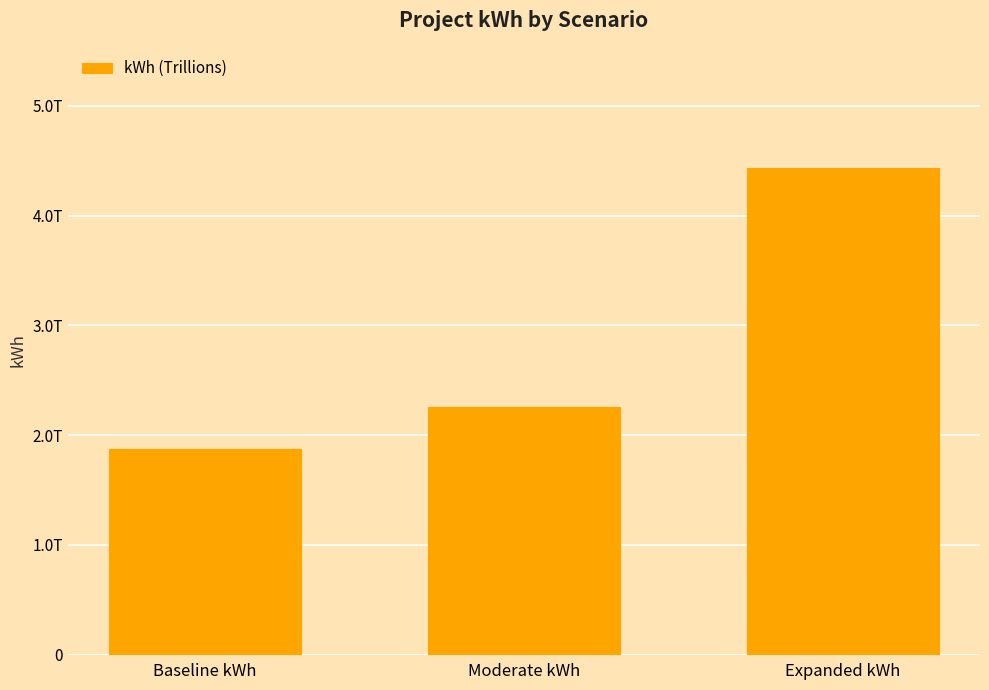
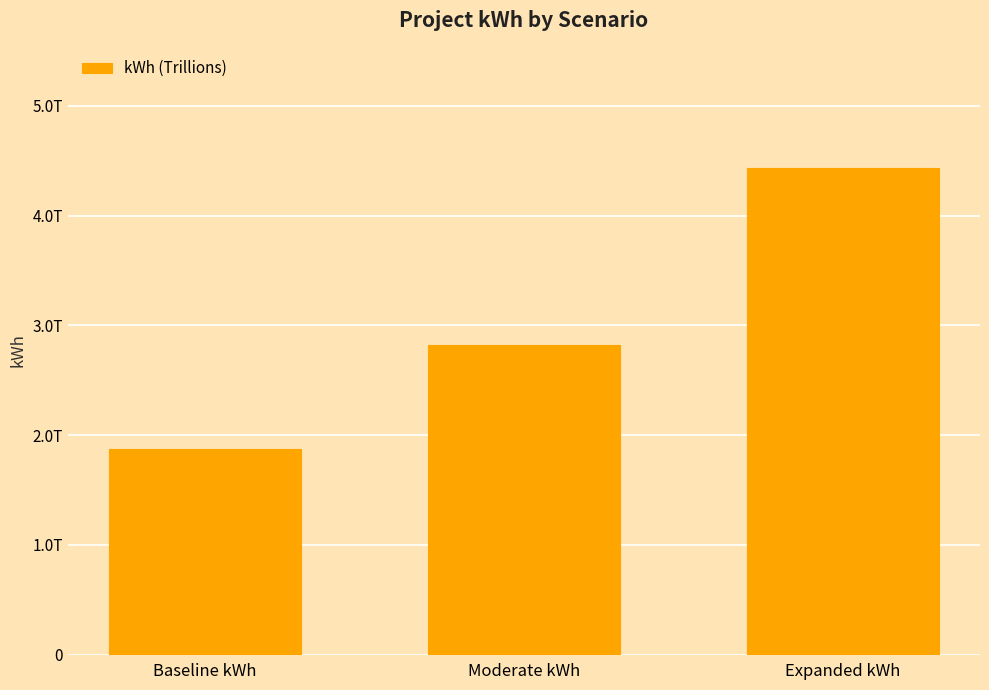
  {
    "Baseline kWh": "1.88T",
-   "Moderate kWh": "2.26T",
+   "Moderate kWh": "2.82T",
    "Expanded kWh": "4.43T"
  }
